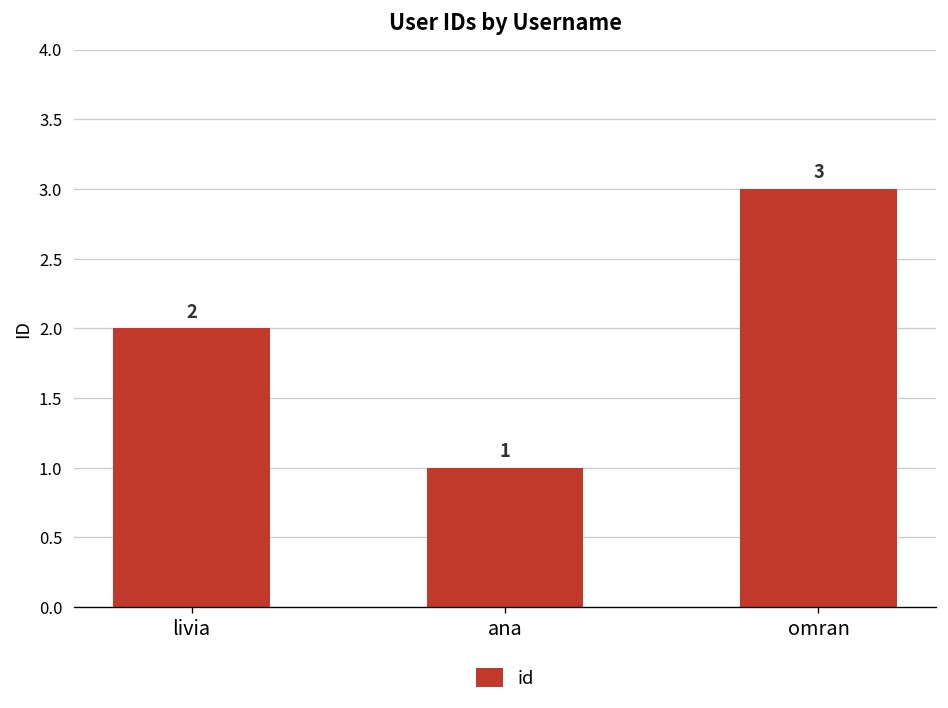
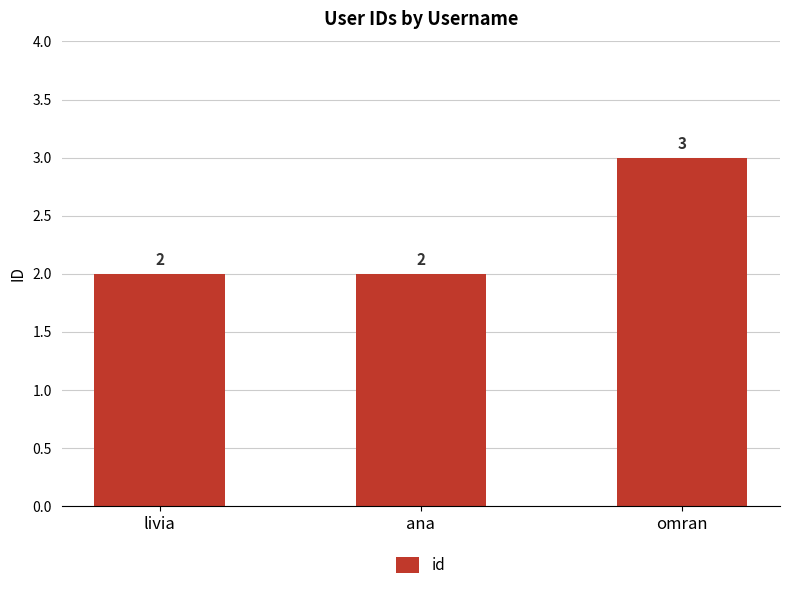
  {
    "livia": 2,
-   "ana": 1,
+   "ana": 2,
    "omran": 3
  }
